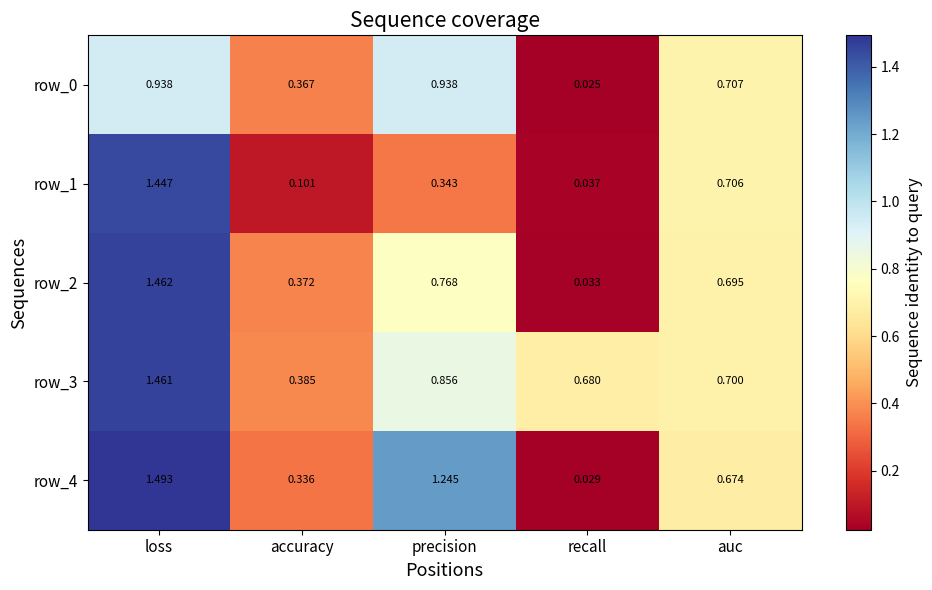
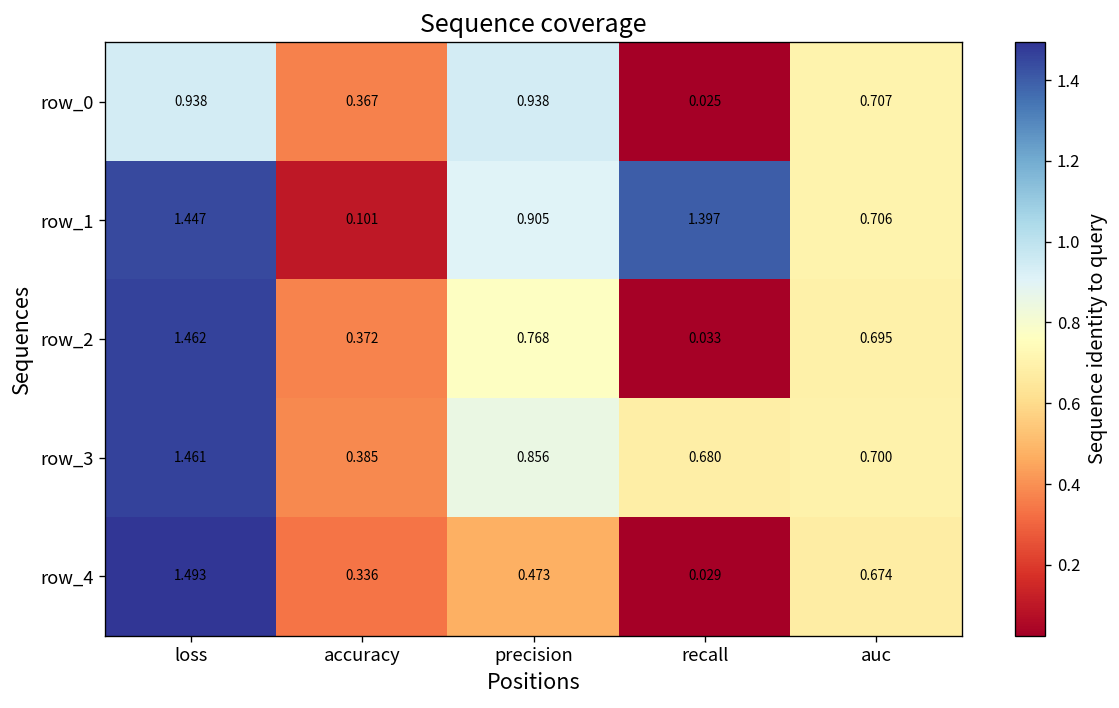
  {
    "row_0": {
      "loss": 0.938,
      "accuracy": 0.367,
      "precision": 0.938,
      "recall": 0.025,
      "auc": 0.707
    },
    "row_1": {
      "loss": 1.447,
      "accuracy": 0.101,
-     "precision": 0.343,
-     "recall": 0.037,
+     "precision": 0.905,
+     "recall": 1.397,
      "auc": 0.706
    },
    "row_2": {
      "loss": 1.462,
      "accuracy": 0.372,
      "precision": 0.768,
      "recall": 0.033,
      "auc": 0.695
    },
    "row_3": {
      "loss": 1.461,
      "accuracy": 0.385,
      "precision": 0.856,
      "recall": 0.680,
      "auc": 0.700
    },
    "row_4": {
      "loss": 1.493,
      "accuracy": 0.336,
-     "precision": 1.245,
+     "precision": 0.473,
      "recall": 0.029,
      "auc": 0.674
    }
  }
